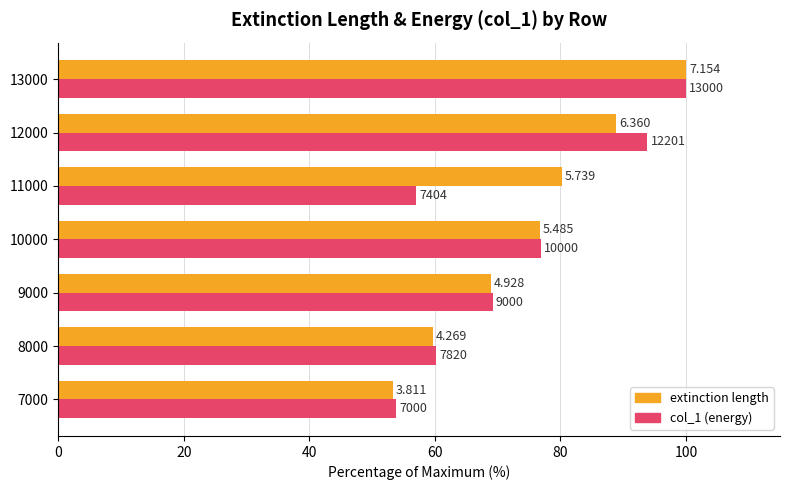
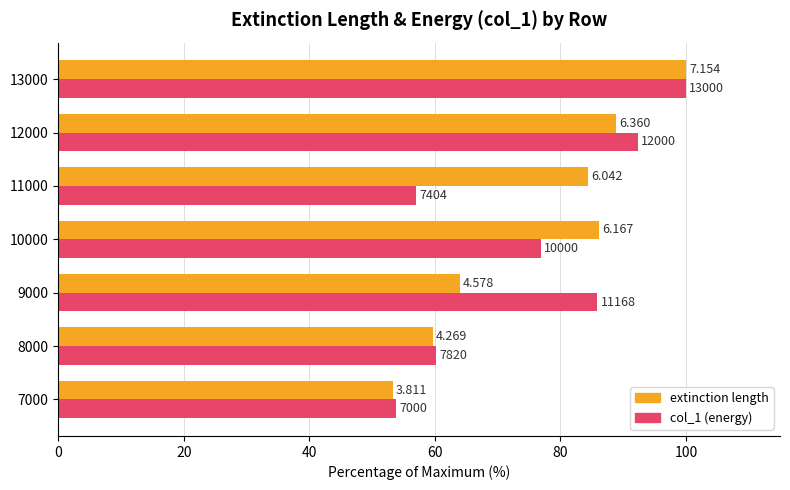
  {
    "extinction length": {
-     "11000": 5.739,
-     "10000": 5.485,
-     "9000": 4.928
+     "11000": 6.042,
+     "10000": 6.167,
+     "9000": 4.578
    },
    "col_1 (energy)": {
-     "12000": 12201,
-     "9000": 9000
+     "12000": 12000,
+     "9000": 11168
    }
  }
